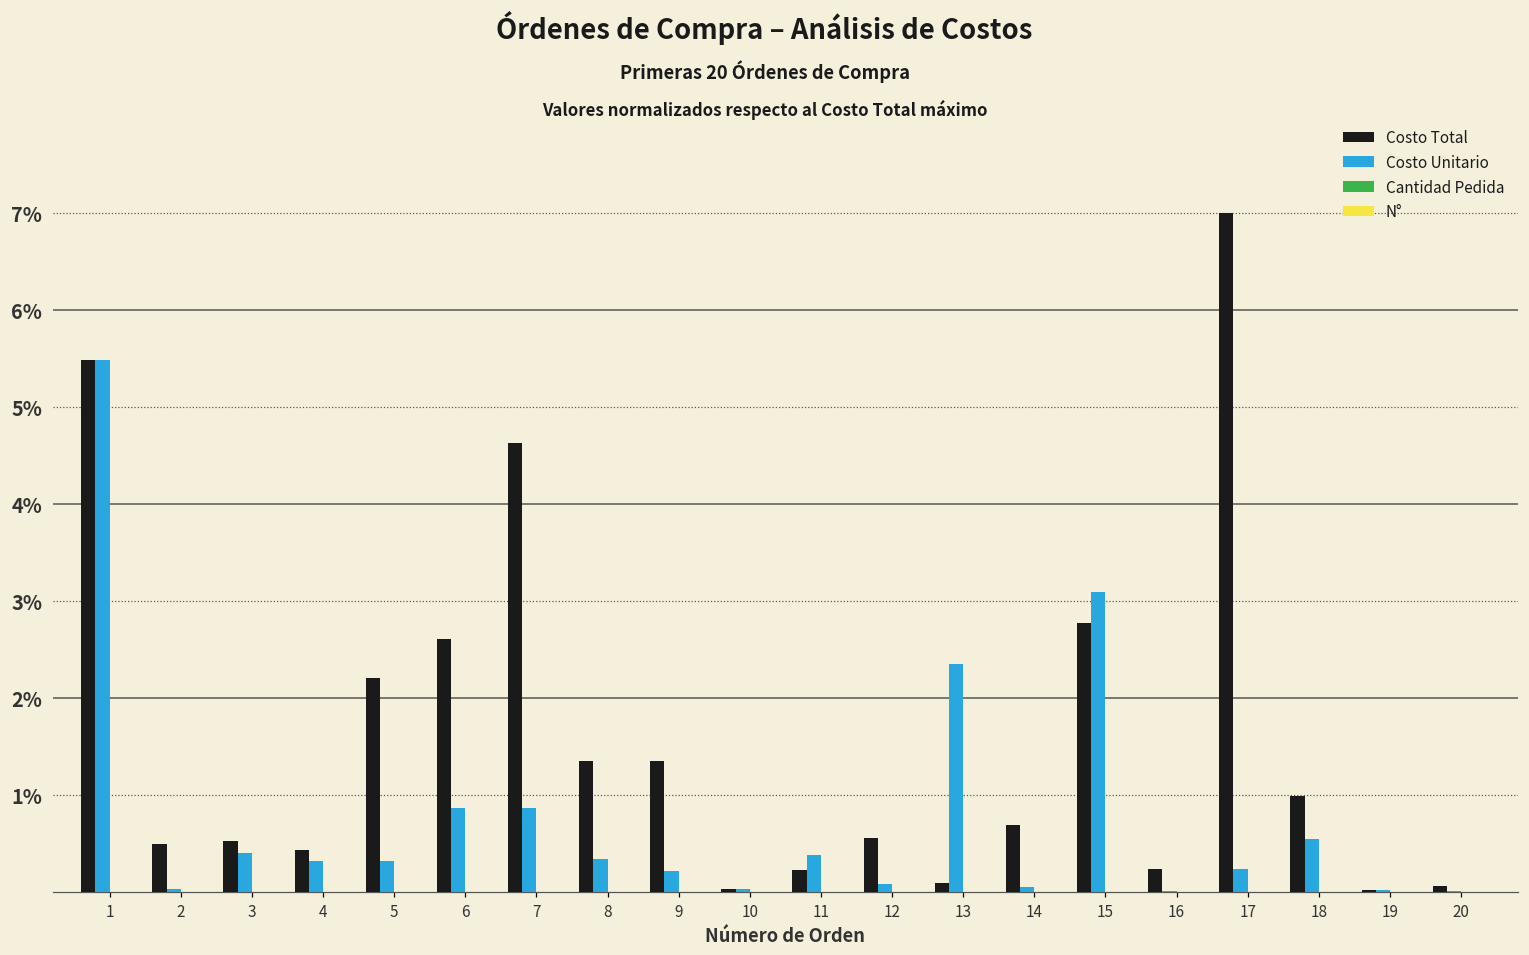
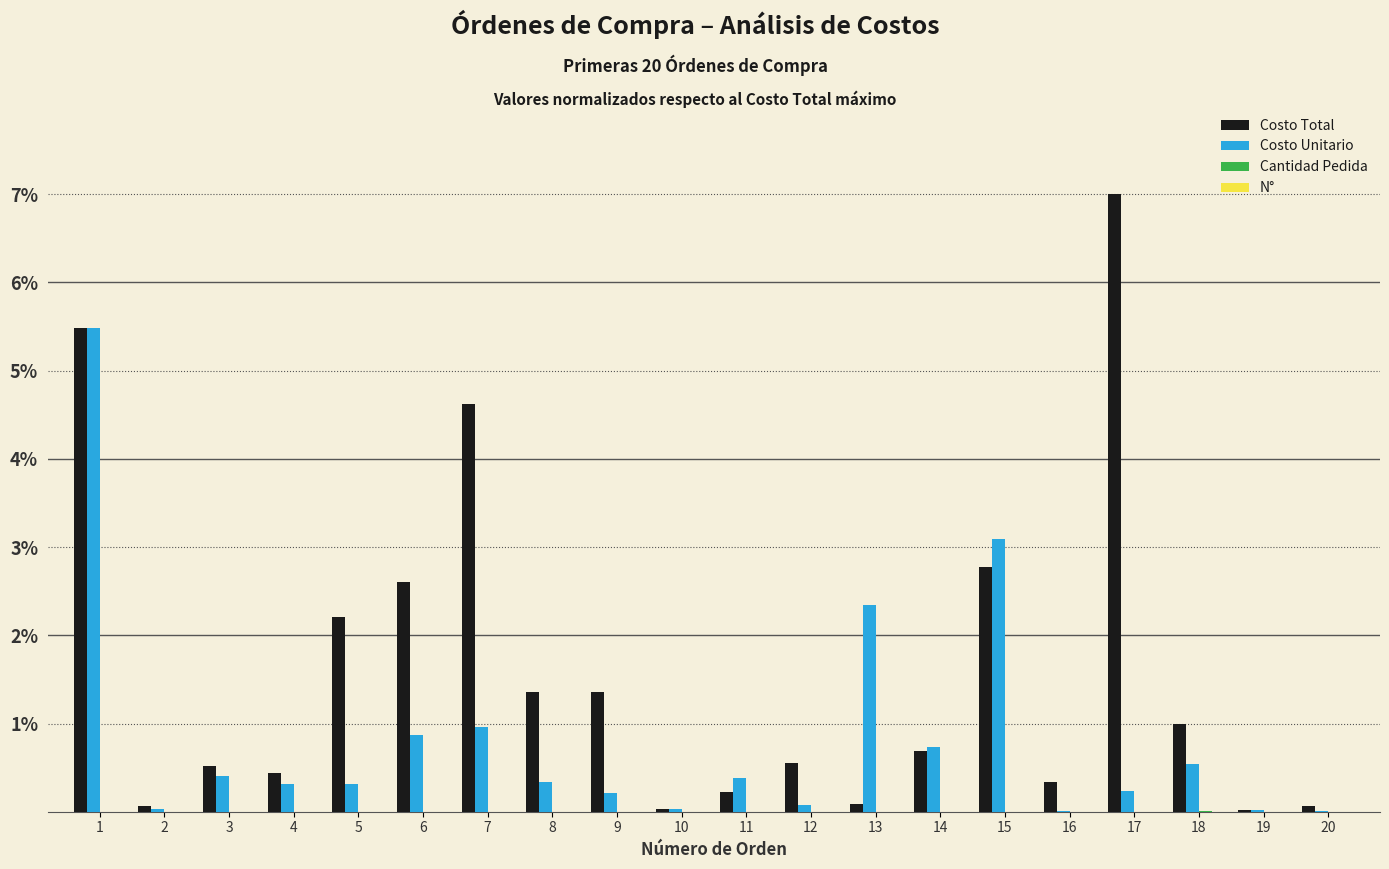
  {
    "Costo Total": {
      "1": "5.5%",
-     "2": "0.5%",
+     "2": "0.1%",
      "3": "0.5%",
      "4": "0.4%",
      "5": "2.2%",
      "6": "2.6%",
      "7": "4.6%",
      "8": "1.4%",
      "9": "1.4%",
      "10": "0.0%",
      "11": "0.2%",
      "12": "0.6%",
      "13": "0.1%",
      "14": "0.7%",
      "15": "2.8%",
-     "16": "0.2%",
+     "16": "0.3%",
      "17": "7.0%",
      "18": "1.0%",
      "20": "0.1%"
    },
    "Costo Unitario": {
      "1": "5.5%",
      "2": "0.0%",
      "3": "0.4%",
      "4": "0.3%",
      "5": "0.3%",
      "6": "0.9%",
-     "7": "0.9%",
+     "7": "1.0%",
      "8": "0.3%",
      "9": "0.2%",
      "10": "0.0%",
      "11": "0.4%",
      "12": "0.1%",
      "13": "2.3%",
-     "14": "0.1%",
+     "14": "0.7%",
      "15": "3.1%",
      "17": "0.2%",
      "18": "0.5%"
    }
  }
